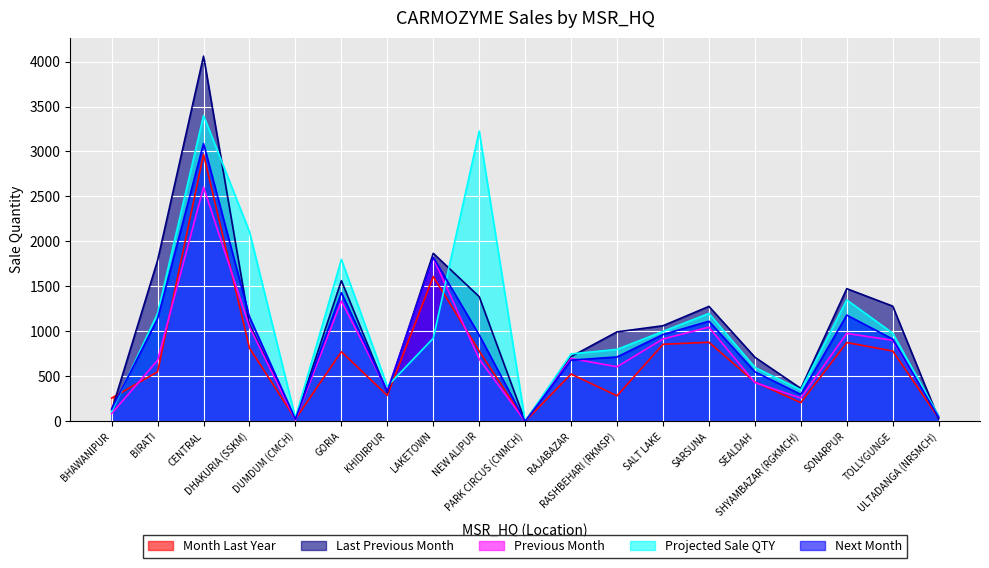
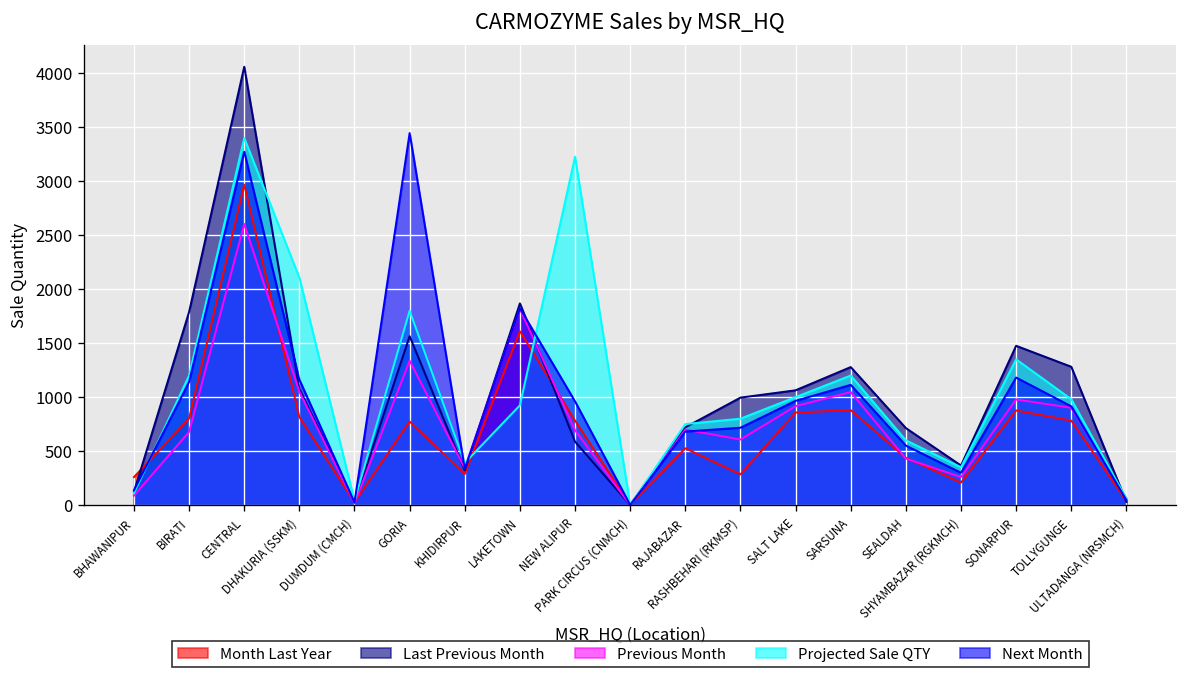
  {
    "Month Last Year": {
      "BHAWANIPUR": 300,
-     "BIRATI": 600,
+     "BIRATI": 800,
      "CENTRAL": 3000,
      "DHAKURIA (SSKM)": 800,
      "GORIA": 800,
      "KHIDIRPUR": 300,
      "LAKETOWN": 1600,
      "NEW ALIPUR": 800,
      "RAJABAZAR": 500,
      "RASHBEHARI (RKMSP)": 300,
      "SALT LAKE": 900,
      "SARSUNA": 900,
      "SHYAMBAZAR (RGKMCH)": 200,
      "SONARPUR": 900,
      "TOLLYGUNGE": 800
    },
    "Last Previous Month": {
      "BIRATI": 1800,
      "CENTRAL": 4100,
      "GORIA": 1600,
      "LAKETOWN": 1900,
-     "NEW ALIPUR": 1400,
+     "NEW ALIPUR": 600,
      "RASHBEHARI (RKMSP)": 1000,
      "SALT LAKE": 1100,
      "SARSUNA": 1300,
      "SEALDAH": 700,
      "SONARPUR": 1500,
      "TOLLYGUNGE": 1300
    },
    "Previous Month": {
      "BIRATI": 700,
      "CENTRAL": 2600,
      "GORIA": 1300,
      "NEW ALIPUR": 700,
      "RASHBEHARI (RKMSP)": 600,
      "SALT LAKE": 900,
      "SARSUNA": 1000,
      "SHYAMBAZAR (RGKMCH)": 300,
      "SONARPUR": 1000
    },
    "Projected Sale QTY": {
      "BIRATI": 1200,
      "CENTRAL": 3400,
      "DHAKURIA (SSKM)": 2100,
      "GORIA": 1800,
      "KHIDIRPUR": 400,
      "LAKETOWN": 900,
      "NEW ALIPUR": 3200,
      "RAJABAZAR": 800,
      "RASHBEHARI (RKMSP)": 800,
      "SALT LAKE": 1000,
      "SARSUNA": 1200,
      "SEALDAH": 600,
      "SONARPUR": 1400,
      "TOLLYGUNGE": 1000
    },
    "Next Month": {
      "BIRATI": 1100,
-     "CENTRAL": 3100,
+     "CENTRAL": 3300,
      "DHAKURIA (SSKM)": 1200,
-     "GORIA": 1400,
+     "GORIA": 3400,
      "NEW ALIPUR": 1000,
      "RASHBEHARI (RKMSP)": 700,
      "SALT LAKE": 1000,
      "SARSUNA": 1100,
      "SEALDAH": 600,
      "SHYAMBAZAR (RGKMCH)": 300,
      "SONARPUR": 1200
    }
  }
